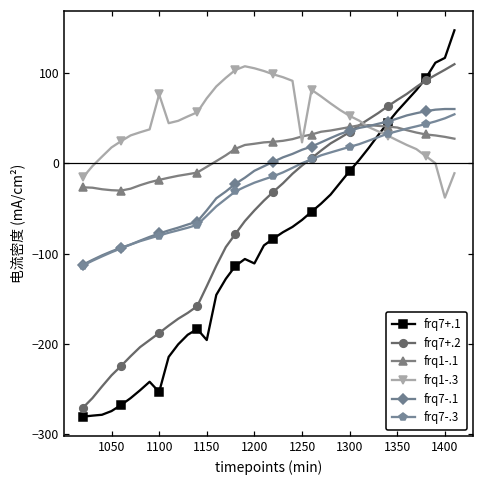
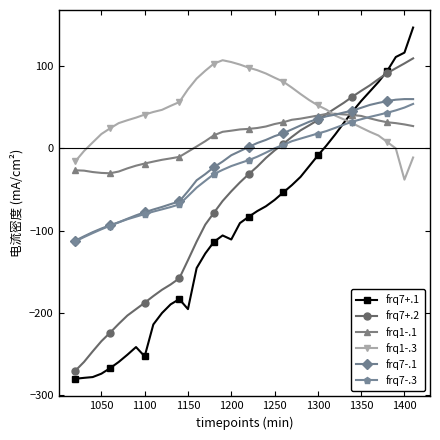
  {
    "frq7+.1": {
      "1050": -270,
      "1100": -250,
      "1150": -200,
      "1200": -110,
      "1250": -60,
      "1300": -10,
      "1350": 60,
      "1400": 120
    },
    "frq1-.3": {
      "1050": 20,
-     "1100": 80,
+     "1100": 40,
      "1150": 70,
      "1200": 110,
-     "1250": 20,
+     "1250": 90,
      "1300": 50,
      "1350": 30,
      "1400": -40
    }
  }
